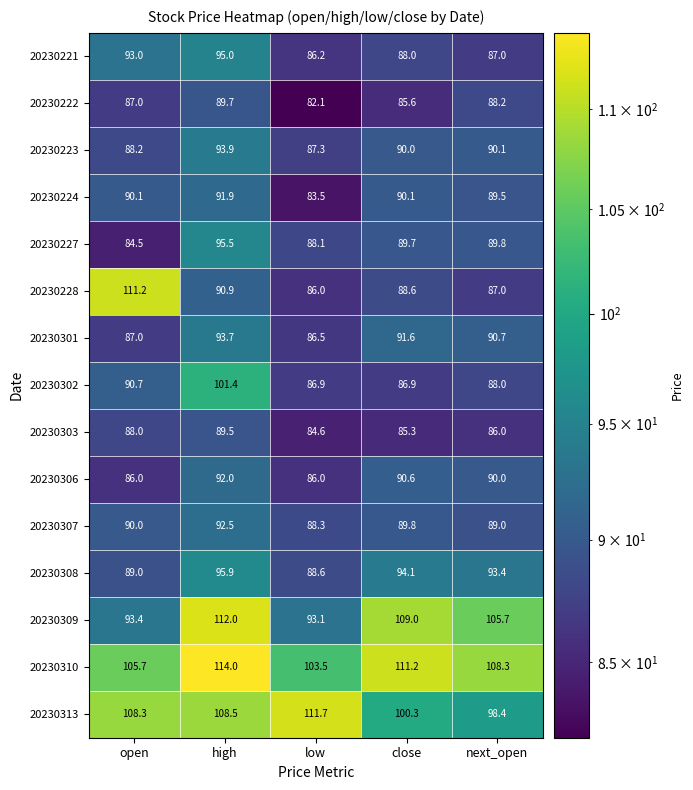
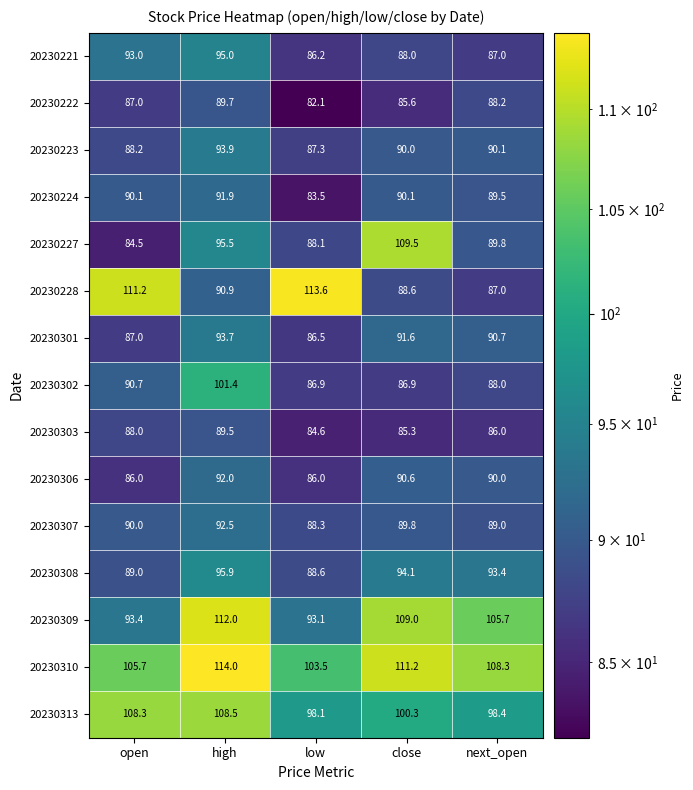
  {
    "20230221": {
      "open": 93.0,
      "high": 95.0,
      "low": 86.2,
      "close": 88.0,
      "next_open": 87.0
    },
    "20230222": {
      "open": 87.0,
      "high": 89.7,
      "low": 82.1,
      "close": 85.6,
      "next_open": 88.2
    },
    "20230223": {
      "open": 88.2,
      "high": 93.9,
      "low": 87.3,
      "close": 90.0,
      "next_open": 90.1
    },
    "20230224": {
      "open": 90.1,
      "high": 91.9,
      "low": 83.5,
      "close": 90.1,
      "next_open": 89.5
    },
    "20230227": {
      "open": 84.5,
      "high": 95.5,
      "low": 88.1,
-     "close": 89.7,
+     "close": 109.5,
      "next_open": 89.8
    },
    "20230228": {
      "open": 111.2,
      "high": 90.9,
-     "low": 86.0,
+     "low": 113.6,
      "close": 88.6,
      "next_open": 87.0
    },
    "20230301": {
      "open": 87.0,
      "high": 93.7,
      "low": 86.5,
      "close": 91.6,
      "next_open": 90.7
    },
    "20230302": {
      "open": 90.7,
      "high": 101.4,
      "low": 86.9,
      "close": 86.9,
      "next_open": 88.0
    },
    "20230303": {
      "open": 88.0,
      "high": 89.5,
      "low": 84.6,
      "close": 85.3,
      "next_open": 86.0
    },
    "20230306": {
      "open": 86.0,
      "high": 92.0,
      "low": 86.0,
      "close": 90.6,
      "next_open": 90.0
    },
    "20230307": {
      "open": 90.0,
      "high": 92.5,
      "low": 88.3,
      "close": 89.8,
      "next_open": 89.0
    },
    "20230308": {
      "open": 89.0,
      "high": 95.9,
      "low": 88.6,
      "close": 94.1,
      "next_open": 93.4
    },
    "20230309": {
      "open": 93.4,
      "high": 112.0,
      "low": 93.1,
      "close": 109.0,
      "next_open": 105.7
    },
    "20230310": {
      "open": 105.7,
      "high": 114.0,
      "low": 103.5,
      "close": 111.2,
      "next_open": 108.3
    },
    "20230313": {
      "open": 108.3,
      "high": 108.5,
-     "low": 111.7,
+     "low": 98.1,
      "close": 100.3,
      "next_open": 98.4
    }
  }
